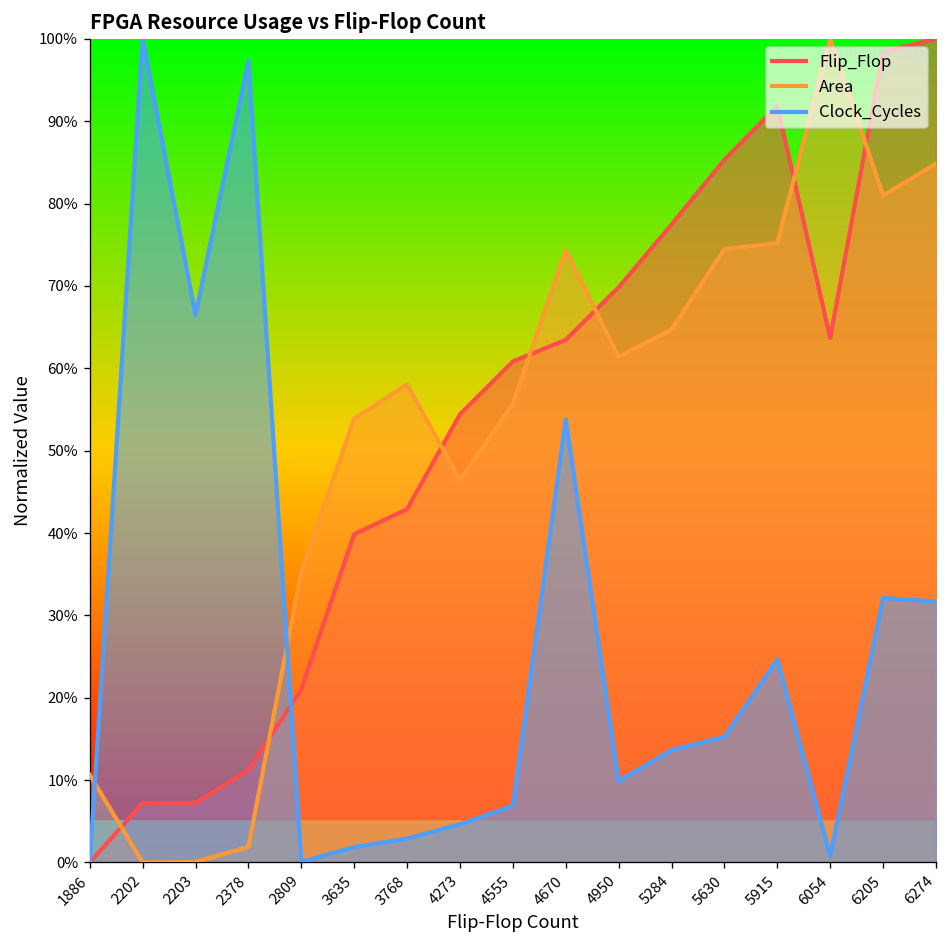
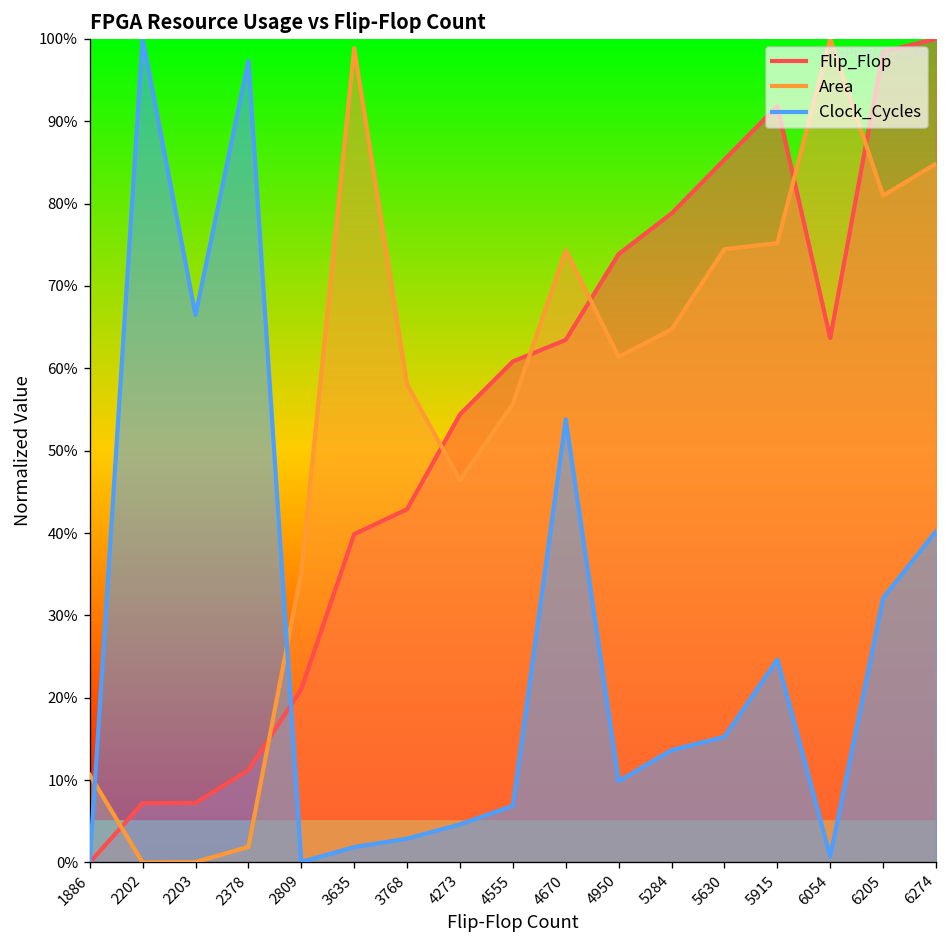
  {
    "Flip_Flop": {
      "2202": "7%",
      "2203": "7%",
      "2378": "11%",
      "2809": "21%",
      "3635": "40%",
      "3768": "43%",
      "4273": "54%",
      "4555": "61%",
      "4670": "63%",
-     "4950": "70%",
-     "5284": "77%",
+     "4950": "74%",
+     "5284": "79%",
      "5630": "85%",
      "6054": "64%",
      "6274": "100%"
    },
    "Area": {
      "1886": "11%",
      "2809": "35%",
-     "3635": "54%",
+     "3635": "99%",
      "3768": "58%",
      "4273": "46%",
      "4555": "56%",
      "4670": "74%",
      "4950": "61%",
      "5284": "65%",
      "5630": "74%",
      "5915": "75%",
      "6054": "100%",
      "6205": "81%",
      "6274": "85%"
    },
    "Clock_Cycles": {
      "2202": "100%",
      "2203": "66%",
      "2378": "97%",
      "4555": "7%",
      "4670": "54%",
      "4950": "10%",
      "5284": "14%",
      "5630": "15%",
      "5915": "25%",
      "6205": "32%",
-     "6274": "32%"
+     "6274": "40%"
    }
  }
